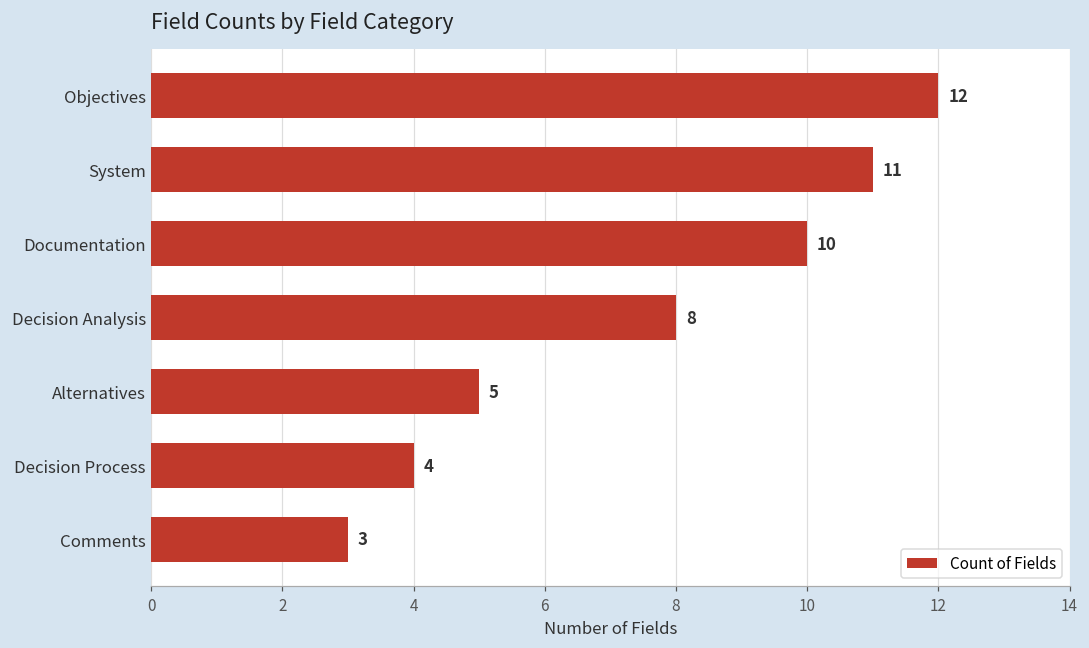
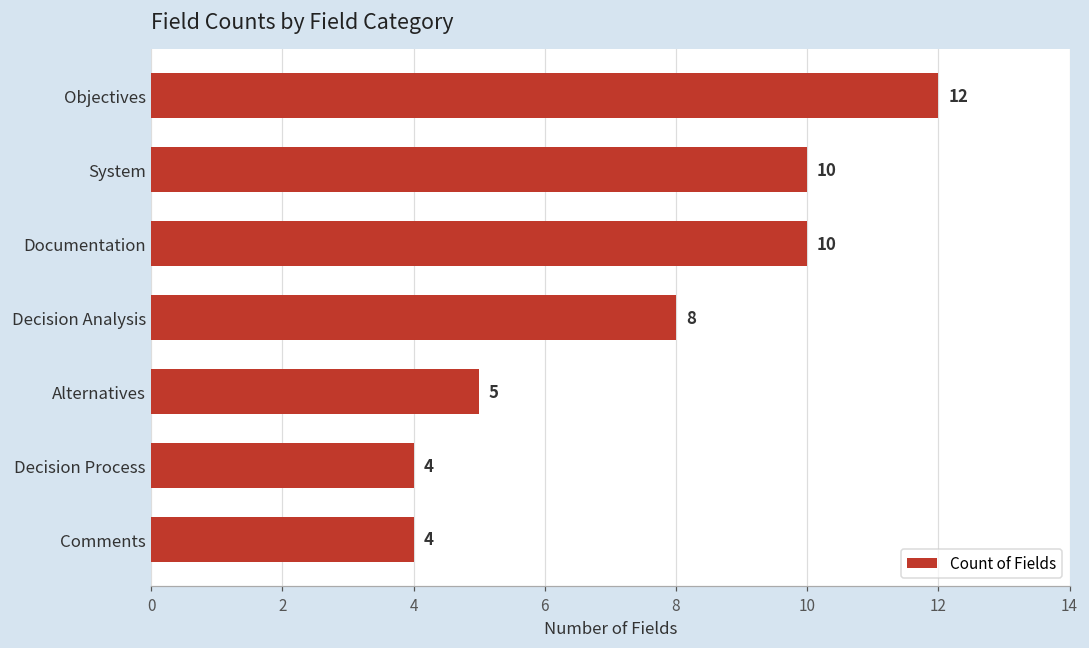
  {
    "Objectives": 12,
-   "System": 11,
+   "System": 10,
    "Documentation": 10,
    "Decision Analysis": 8,
    "Alternatives": 5,
    "Decision Process": 4,
-   "Comments": 3
+   "Comments": 4
  }
